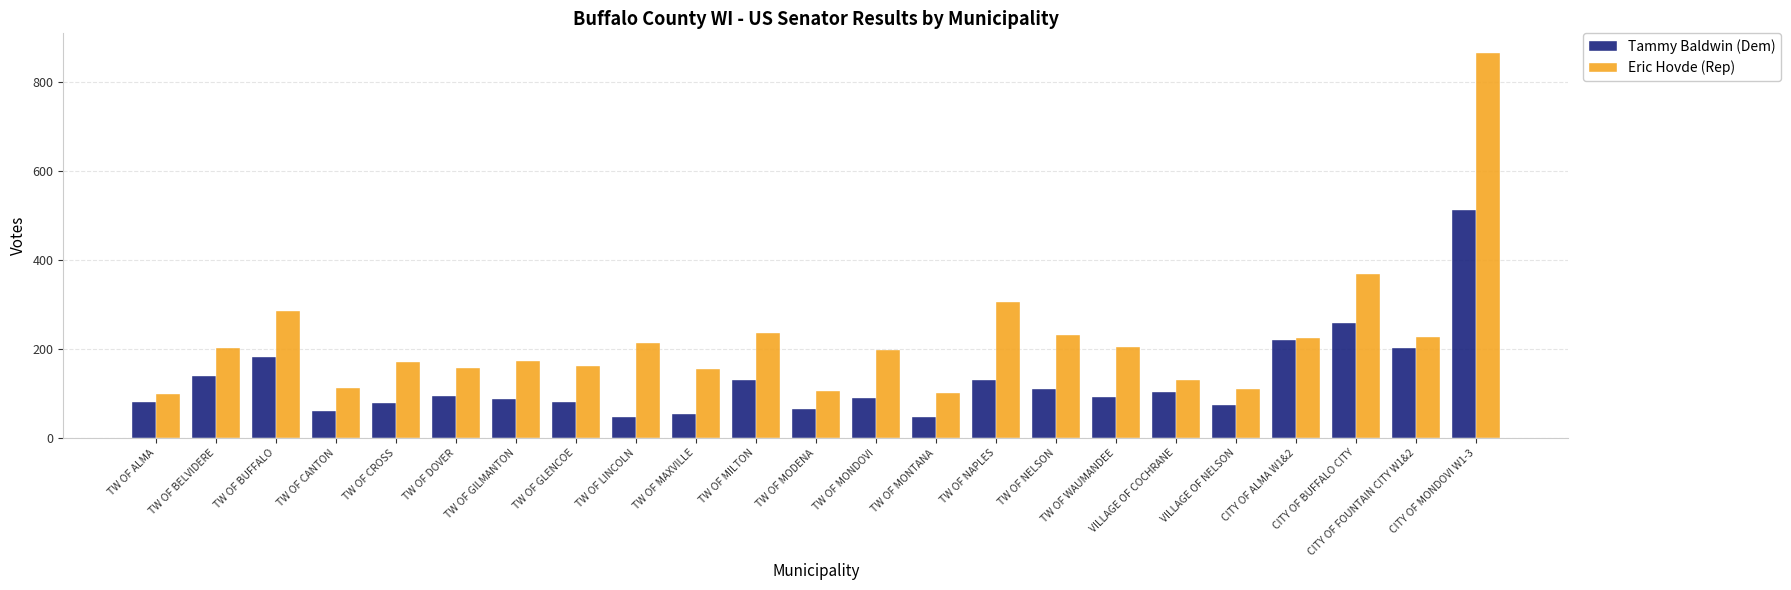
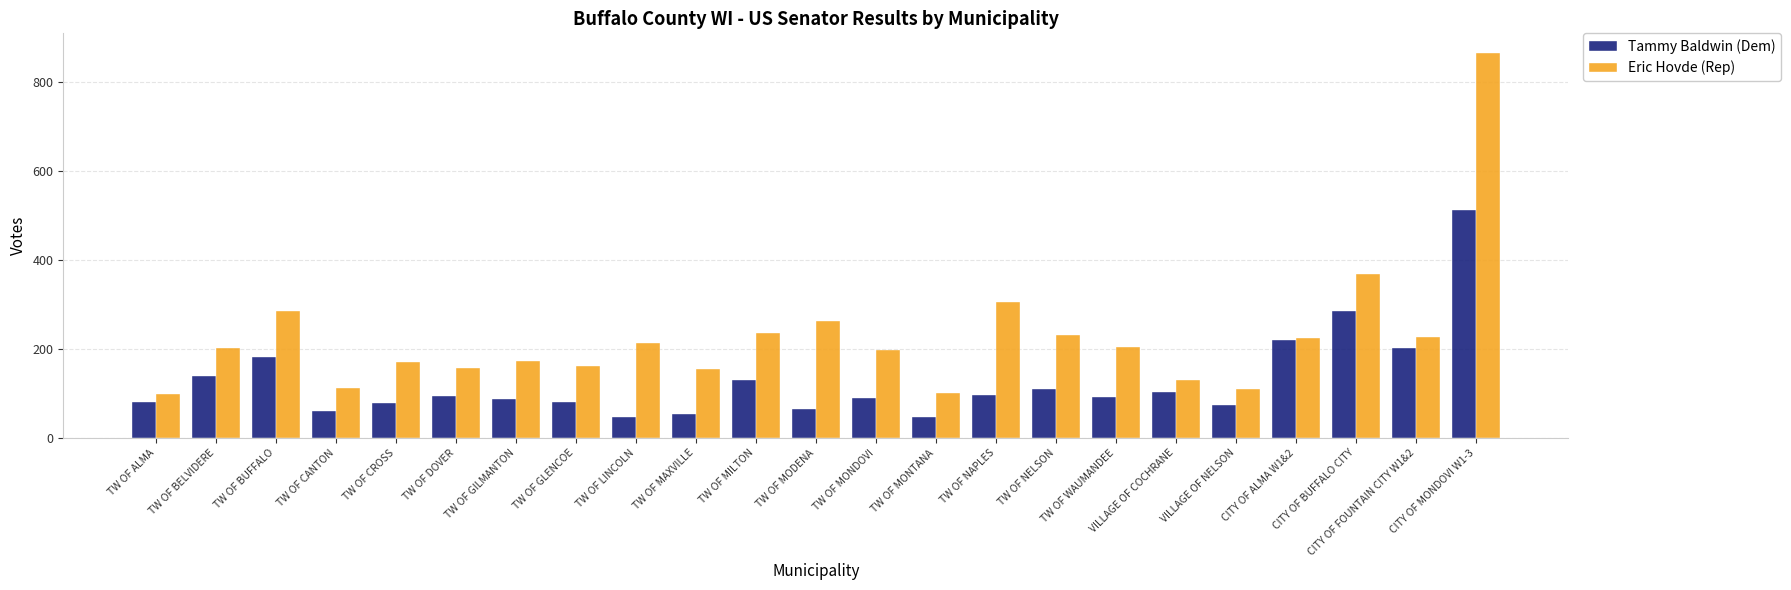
  {
    "Tammy Baldwin (Dem)": {
      "TW OF ALMA": 80,
      "TW OF BELVIDERE": 140,
      "TW OF BUFFALO": 180,
      "TW OF CANTON": 60,
      "TW OF CROSS": 80,
      "TW OF DOVER": 90,
      "TW OF GILMANTON": 90,
      "TW OF GLENCOE": 80,
      "TW OF LINCOLN": 50,
      "TW OF MAXVILLE": 50,
      "TW OF MILTON": 130,
      "TW OF MODENA": 70,
      "TW OF MONDOVI": 90,
      "TW OF MONTANA": 50,
-     "TW OF NAPLES": 130,
+     "TW OF NAPLES": 100,
      "TW OF NELSON": 110,
      "TW OF WAUMANDEE": 90,
      "VILLAGE OF COCHRANE": 100,
      "VILLAGE OF NELSON": 70,
      "CITY OF ALMA W1&2": 220,
-     "CITY OF BUFFALO CITY": 260,
+     "CITY OF BUFFALO CITY": 280,
      "CITY OF FOUNTAIN CITY W1&2": 200,
      "CITY OF MONDOVI W1-3": 510
    },
    "Eric Hovde (Rep)": {
      "TW OF ALMA": 100,
      "TW OF BELVIDERE": 200,
      "TW OF BUFFALO": 290,
      "TW OF CANTON": 110,
      "TW OF CROSS": 170,
      "TW OF DOVER": 160,
      "TW OF GILMANTON": 170,
      "TW OF GLENCOE": 160,
      "TW OF LINCOLN": 210,
      "TW OF MAXVILLE": 160,
      "TW OF MILTON": 240,
-     "TW OF MODENA": 110,
+     "TW OF MODENA": 260,
      "TW OF MONDOVI": 200,
      "TW OF MONTANA": 100,
      "TW OF NAPLES": 310,
      "TW OF NELSON": 230,
      "TW OF WAUMANDEE": 210,
      "VILLAGE OF COCHRANE": 130,
      "VILLAGE OF NELSON": 110,
      "CITY OF ALMA W1&2": 220,
      "CITY OF BUFFALO CITY": 370,
      "CITY OF FOUNTAIN CITY W1&2": 230,
      "CITY OF MONDOVI W1-3": 870
    }
  }
